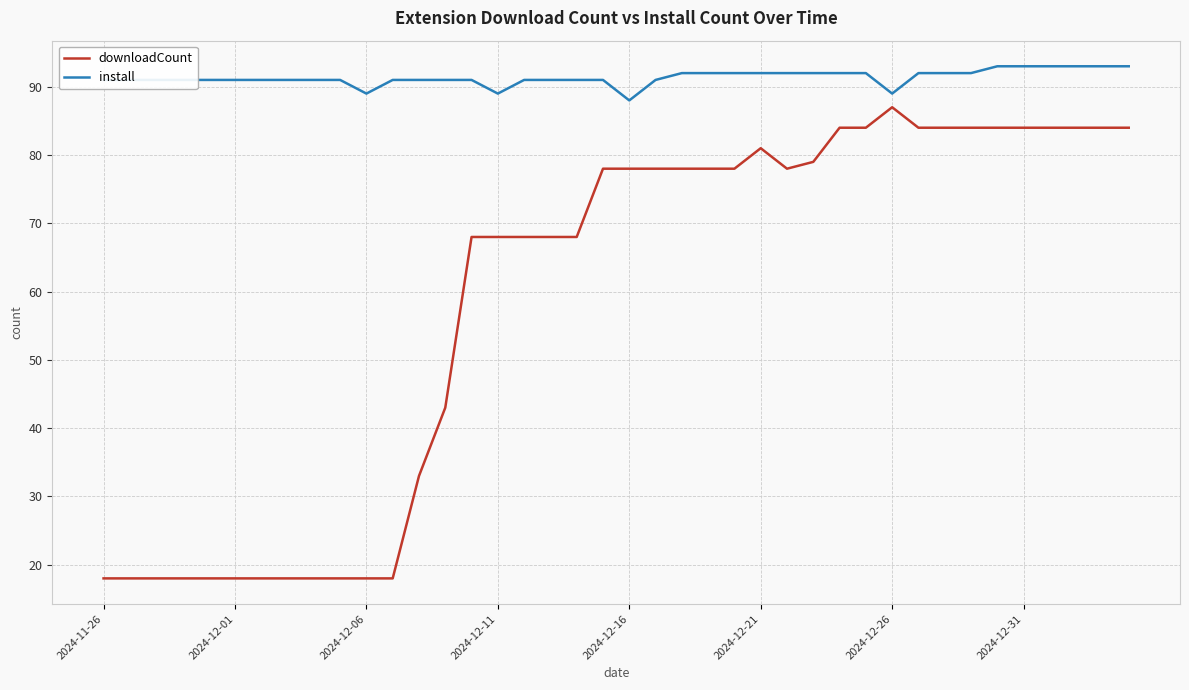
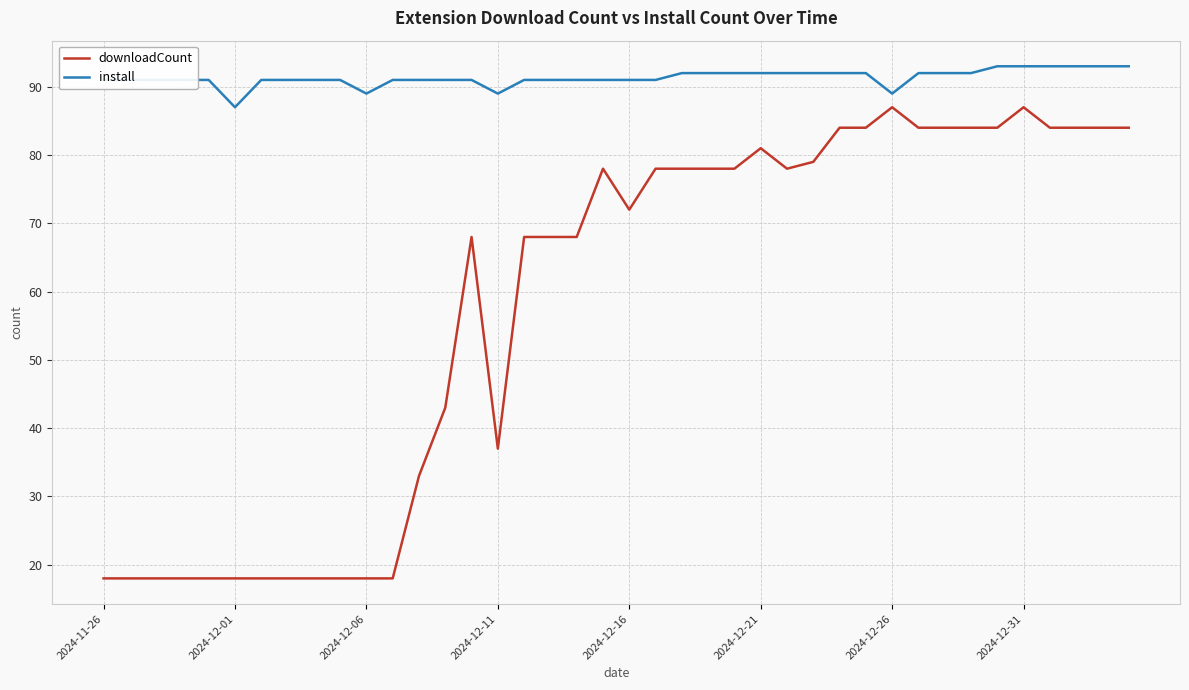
  {
    "downloadCount": {
      "2024-11-26": 18,
      "2024-12-01": 18,
      "2024-12-06": 18,
-     "2024-12-11": 68,
-     "2024-12-16": 78,
+     "2024-12-11": 37,
+     "2024-12-16": 72,
      "2024-12-21": 81,
      "2024-12-26": 87,
-     "2024-12-31": 84
+     "2024-12-31": 87
    },
    "install": {
-     "2024-12-01": 91,
+     "2024-12-01": 87,
      "2024-12-06": 89,
      "2024-12-11": 89,
-     "2024-12-16": 88,
+     "2024-12-16": 91,
      "2024-12-21": 92,
      "2024-12-26": 89,
      "2024-12-31": 93
    }
  }
